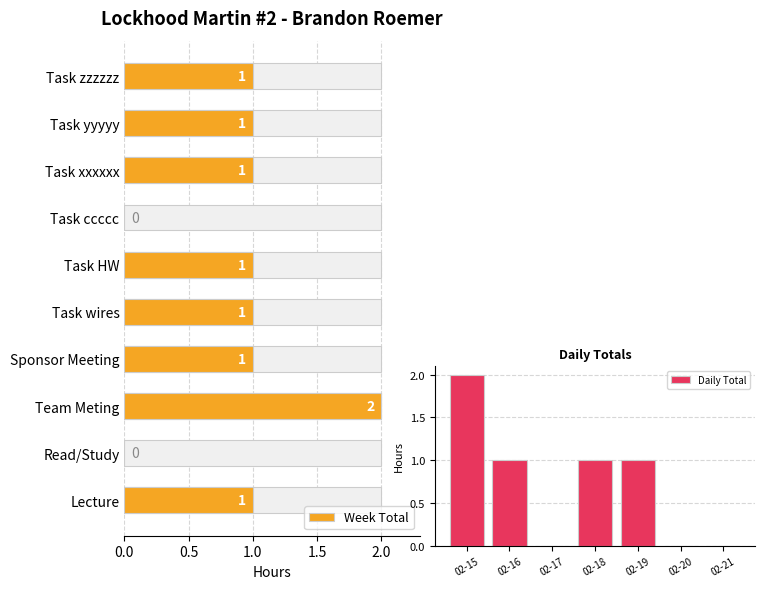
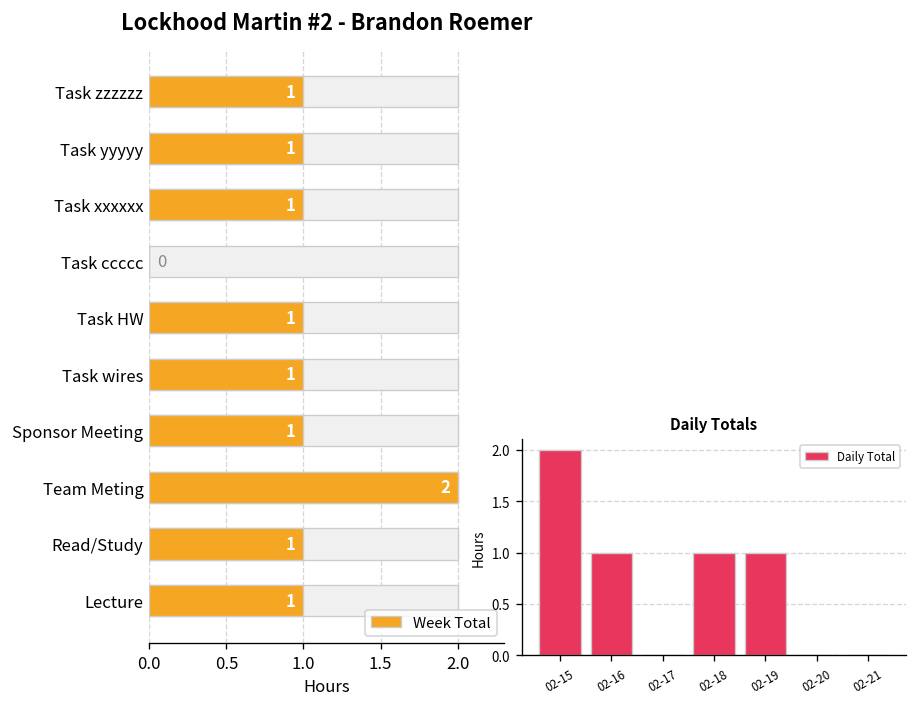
  {
    "Lockhood Martin #2 - Brandon Roemer": {
      "Week Total": {
        "Task ccccc": 0,
        "Team Meting": 2,
-       "Read/Study": 0
+       "Read/Study": 1
      }
    },
    "Daily Totals": {
      "02-15": 2.0,
      "02-16": 1.0,
      "02-17": 0.0,
      "02-18": 1.0,
      "02-19": 1.0,
      "02-20": 0.0,
      "02-21": 0.0
    }
  }
